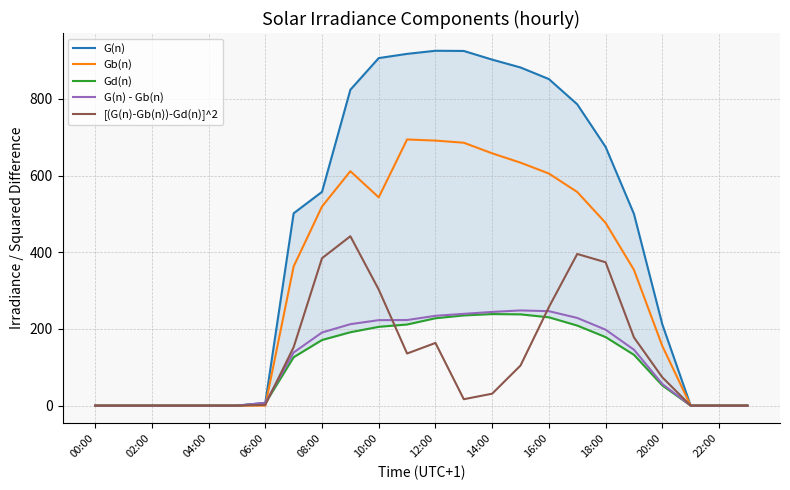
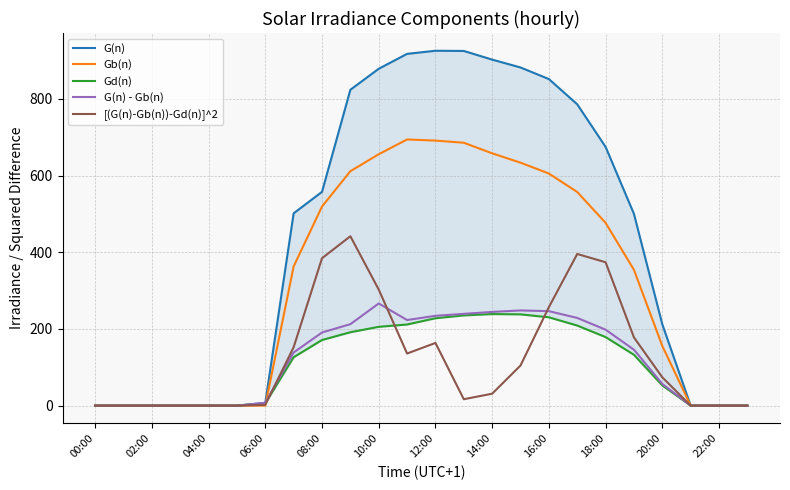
  {
    "G(n)": {
      "08:00": 560,
-     "10:00": 910,
+     "10:00": 880,
      "12:00": 930,
      "14:00": 900,
      "16:00": 850,
      "18:00": 670,
      "20:00": 210
    },
    "Gb(n)": {
      "08:00": 520,
-     "10:00": 540,
+     "10:00": 660,
      "12:00": 690,
      "14:00": 660,
      "16:00": 610,
      "18:00": 480,
      "20:00": 160
    },
    "Gd(n)": {
      "08:00": 170,
      "10:00": 210,
      "16:00": 230,
      "18:00": 180
    },
    "G(n) - Gb(n)": {
      "08:00": 190,
-     "10:00": 220,
+     "10:00": 270,
      "16:00": 250,
      "18:00": 200
    },
    "[(G(n)-Gb(n))-Gd(n)]^2": {
      "08:00": 380,
      "10:00": 300,
      "12:00": 160,
      "14:00": 30,
      "16:00": 260,
      "18:00": 370,
      "20:00": 70
    }
  }
